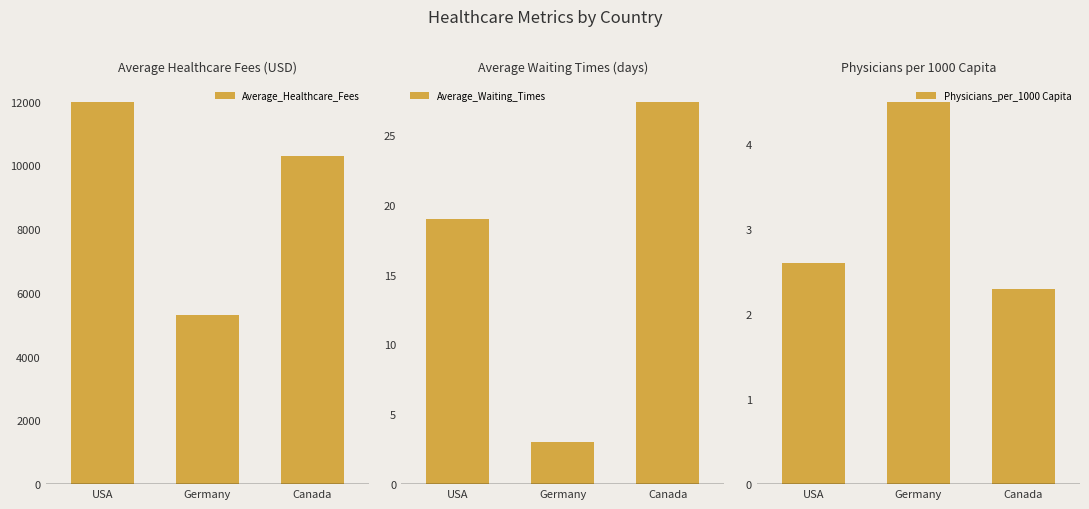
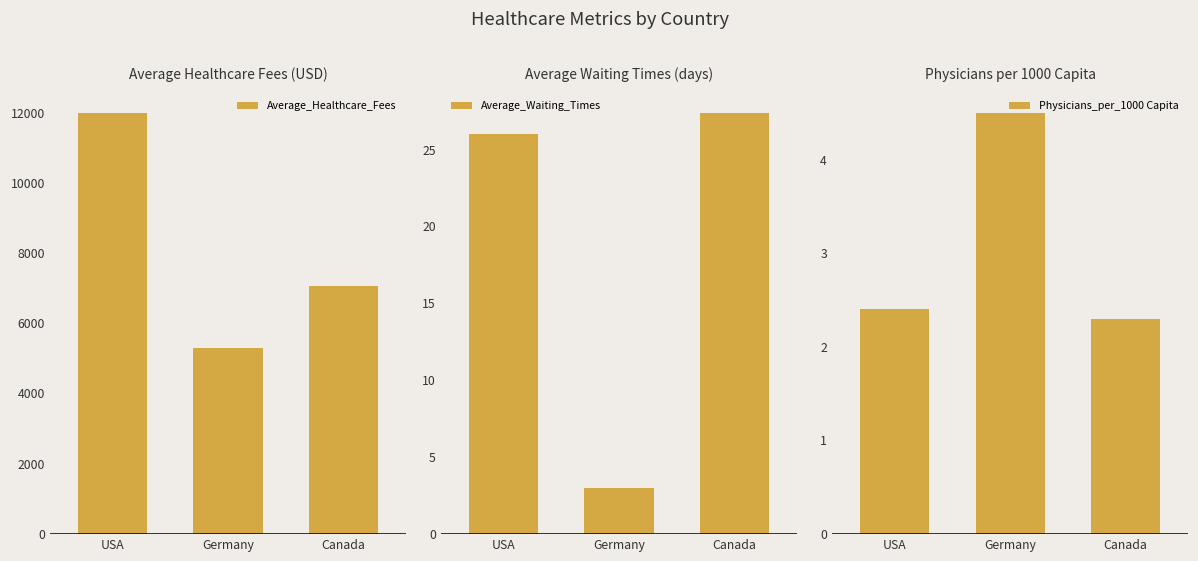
  {
    "Average Healthcare Fees (USD)": {
      "USA": 12000,
      "Germany": 5300,
-     "Canada": 10300
+     "Canada": 7100
    },
    "Average Waiting Times (days)": {
-     "USA": 19,
+     "USA": 26,
      "Germany": 3,
      "Canada": 27.4
    },
    "Physicians per 1000 Capita": {
-     "USA": 2.6,
+     "USA": 2.4,
      "Germany": 4.5,
      "Canada": 2.3
    }
  }
